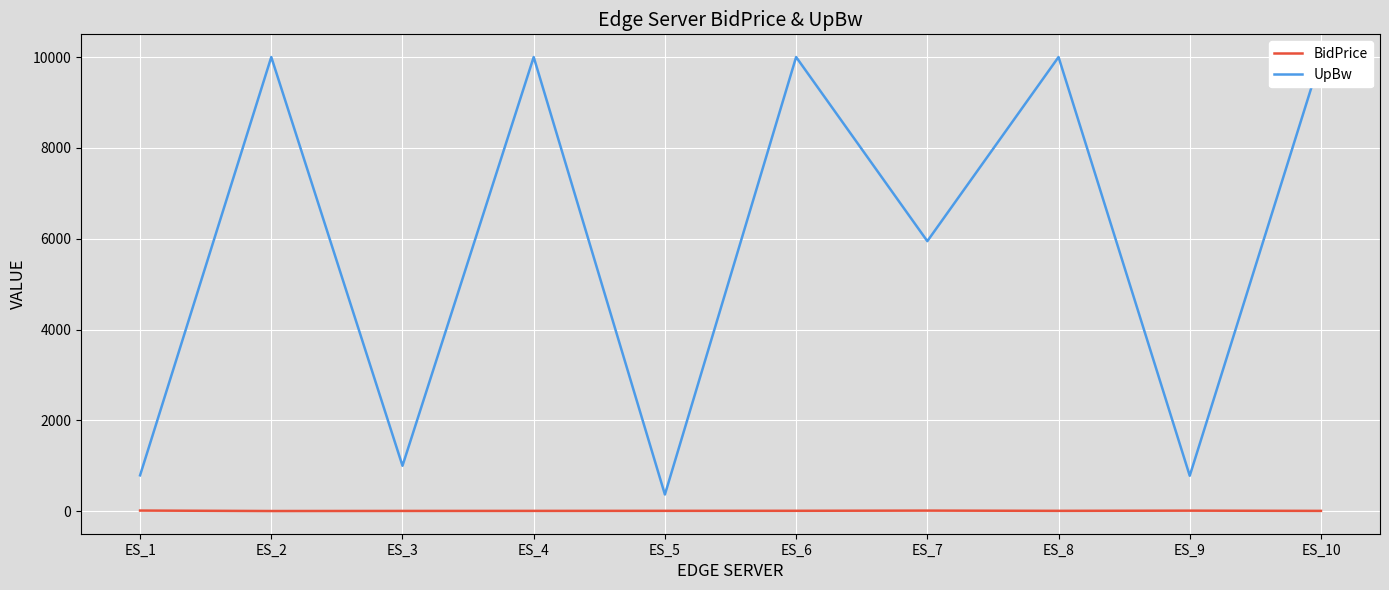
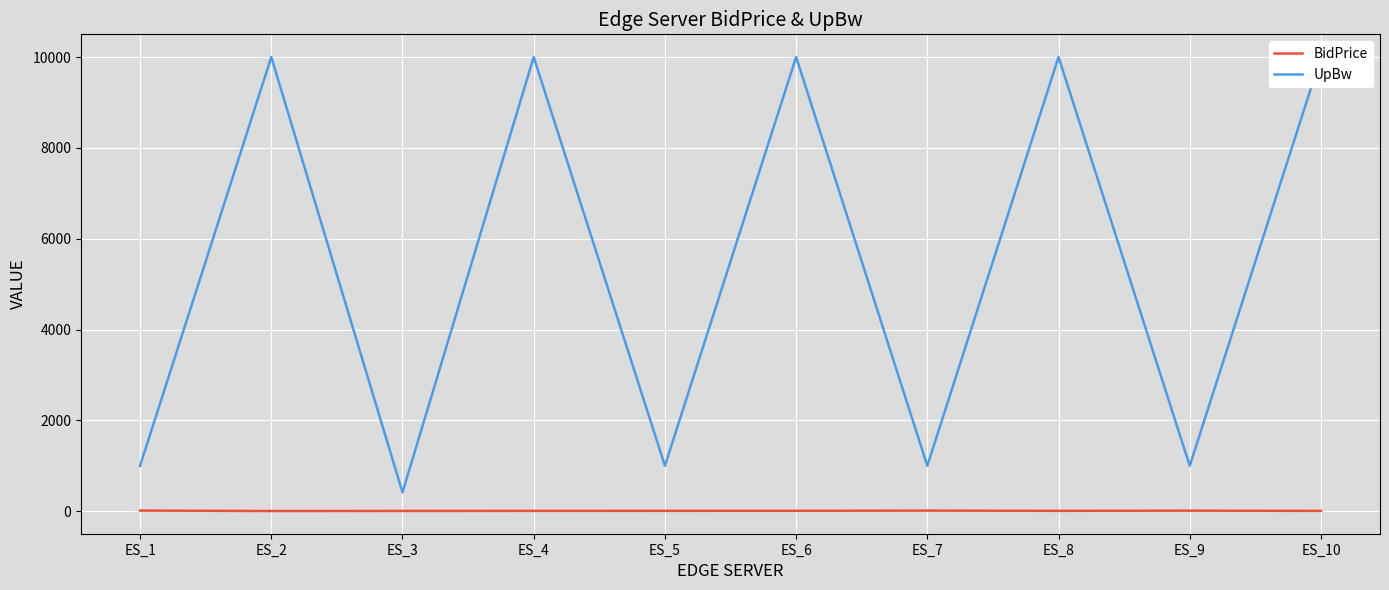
  {
    "BidPrice": {
      "ES_1": 0,
      "ES_2": 0,
      "ES_3": 0,
      "ES_4": 0,
      "ES_5": 0,
      "ES_6": 0,
      "ES_7": 0,
      "ES_8": 0,
      "ES_9": 0,
      "ES_10": 0
    },
    "UpBw": {
-     "ES_1": 800,
+     "ES_1": 1000,
      "ES_2": 10000,
-     "ES_3": 1000,
+     "ES_3": 400,
      "ES_4": 10000,
-     "ES_5": 400,
+     "ES_5": 1000,
      "ES_6": 10000,
-     "ES_7": 5900,
+     "ES_7": 1000,
      "ES_8": 10000,
-     "ES_9": 800
+     "ES_9": 1000
    }
  }
